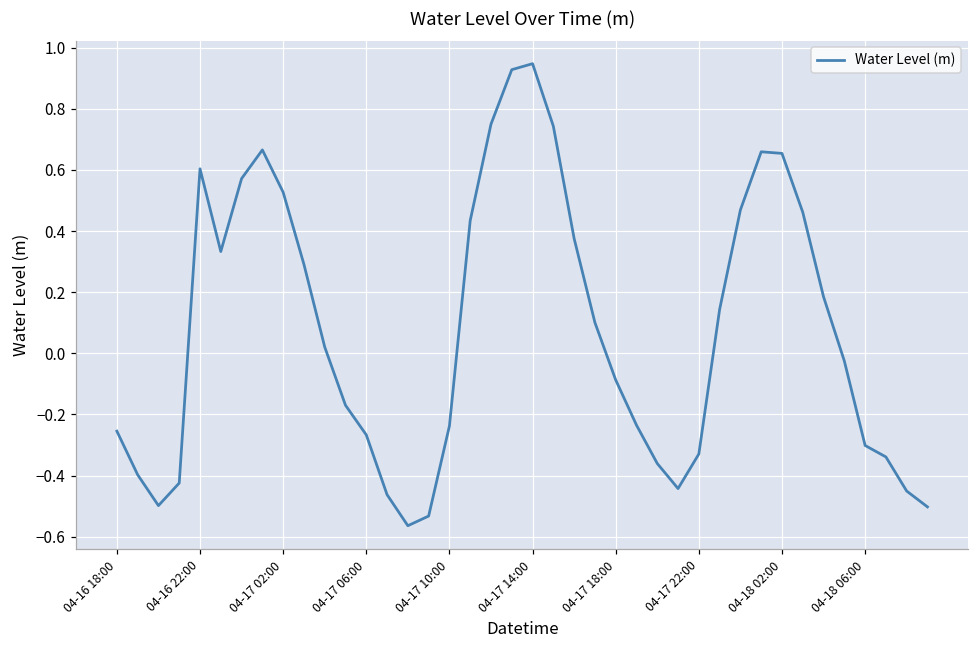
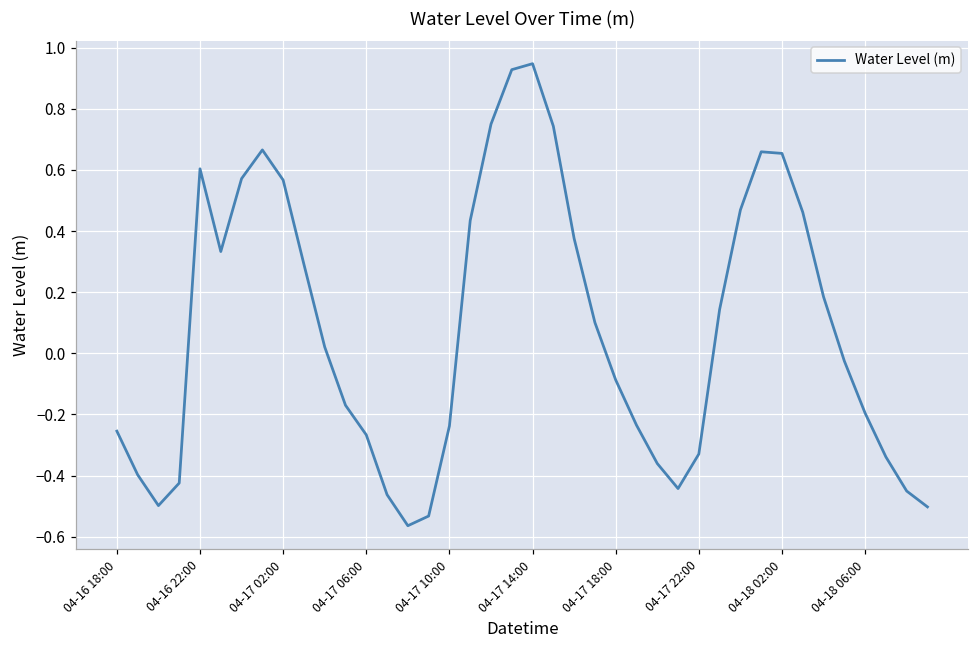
  {
    "04-16 18:00": -0.25,
    "04-16 22:00": 0.60,
-   "04-17 02:00": 0.53,
+   "04-17 02:00": 0.57,
    "04-17 06:00": -0.27,
    "04-17 10:00": -0.24,
    "04-17 14:00": 0.95,
    "04-17 18:00": -0.09,
    "04-17 22:00": -0.33,
    "04-18 02:00": 0.65,
-   "04-18 06:00": -0.30
+   "04-18 06:00": -0.20
  }
